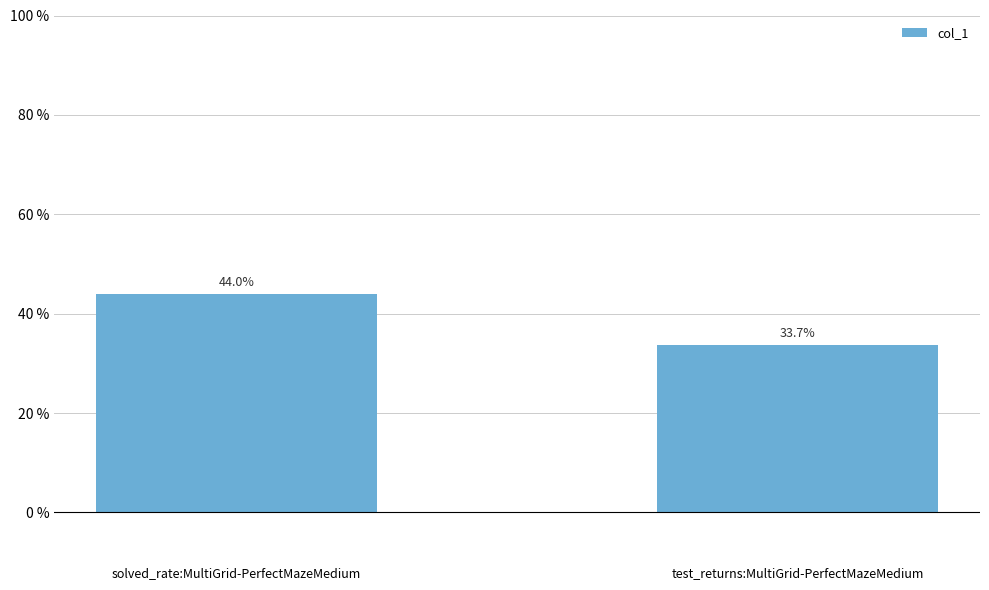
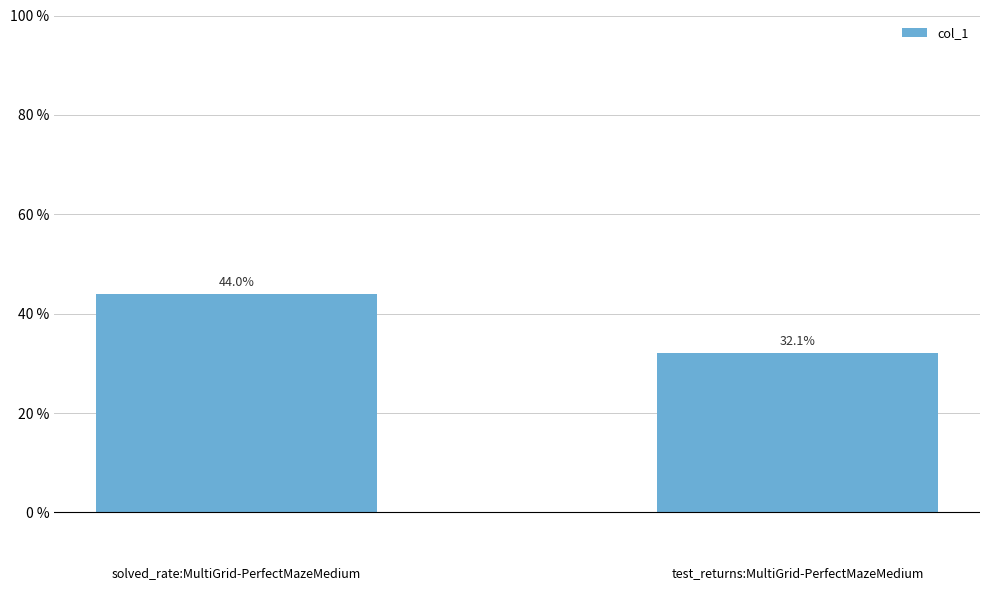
  {
    "solved_rate:MultiGrid-PerfectMazeMedium": "44.0%",
-   "test_returns:MultiGrid-PerfectMazeMedium": "33.7%"
+   "test_returns:MultiGrid-PerfectMazeMedium": "32.1%"
  }
